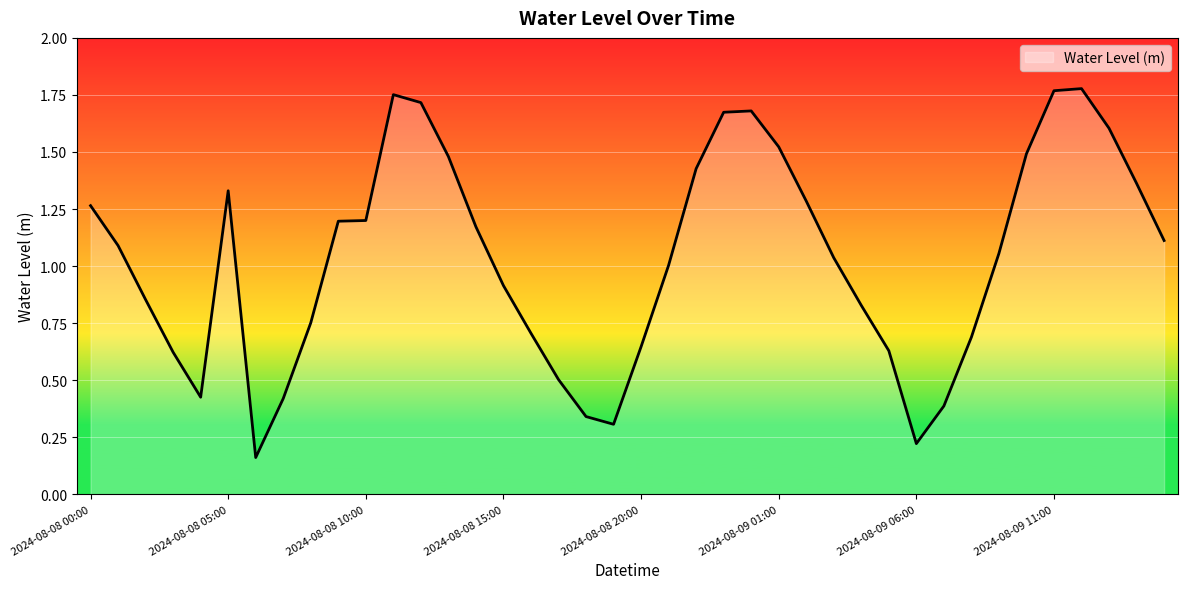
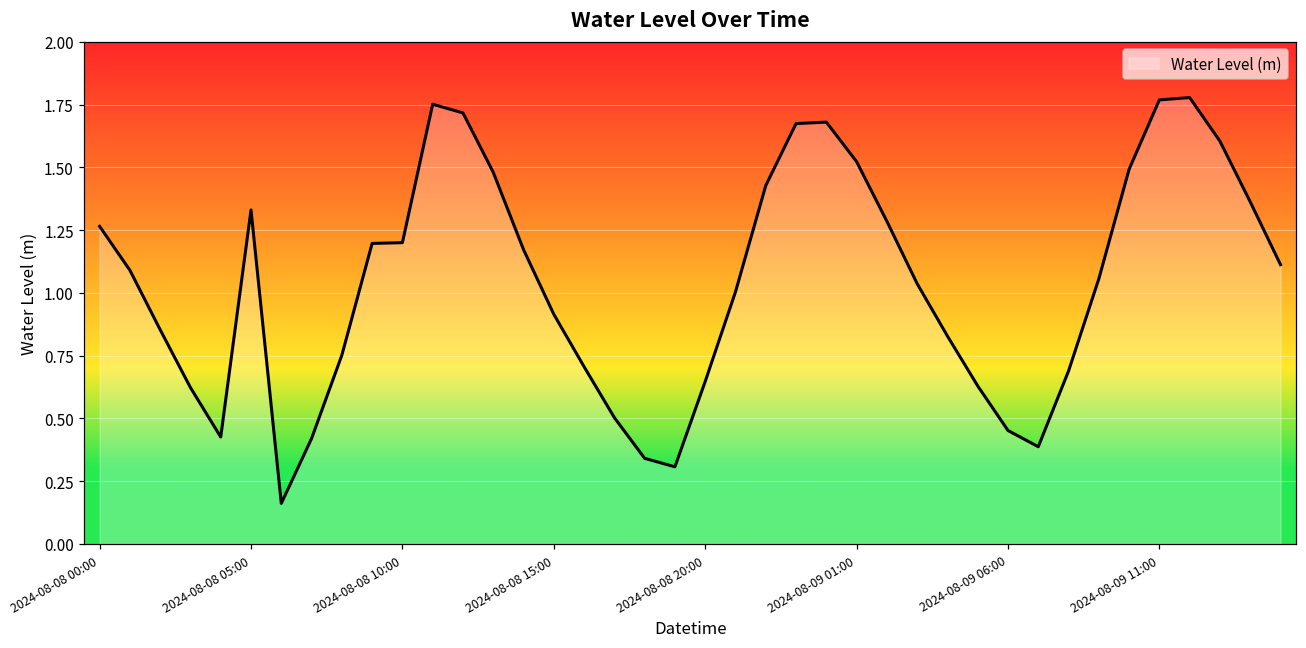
  {
    "2024-08-08 00:00": 1.26,
    "2024-08-08 05:00": 1.33,
    "2024-08-08 10:00": 1.20,
    "2024-08-08 15:00": 0.91,
    "2024-08-08 20:00": 0.65,
    "2024-08-09 01:00": 1.52,
-   "2024-08-09 06:00": 0.22,
+   "2024-08-09 06:00": 0.45,
    "2024-08-09 11:00": 1.77
  }
